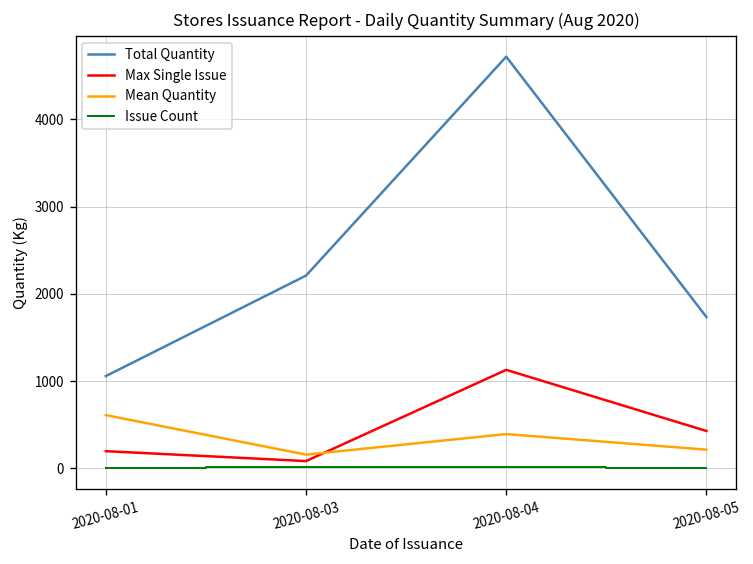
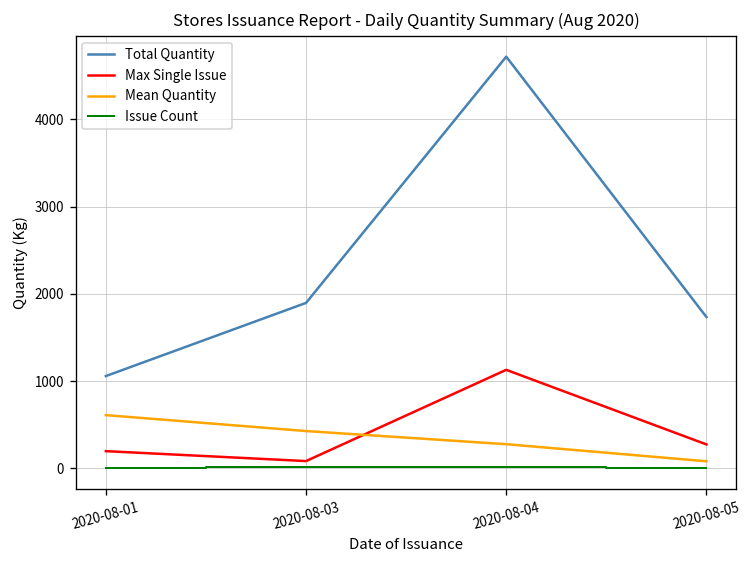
  {
    "Total Quantity": {
      "2020-08-01": 1100,
-     "2020-08-03": 2200,
+     "2020-08-03": 1900,
      "2020-08-04": 4700,
      "2020-08-05": 1700
    },
    "Max Single Issue": {
      "2020-08-01": 200,
      "2020-08-03": 100,
      "2020-08-04": 1100,
-     "2020-08-05": 400
+     "2020-08-05": 300
    },
    "Mean Quantity": {
      "2020-08-01": 600,
-     "2020-08-03": 200,
-     "2020-08-04": 400,
-     "2020-08-05": 200
+     "2020-08-03": 400,
+     "2020-08-04": 300,
+     "2020-08-05": 100
    },
    "Issue Count": {
      "2020-08-01": 0,
      "2020-08-03": 0,
      "2020-08-04": 0,
      "2020-08-05": 0
    }
  }
